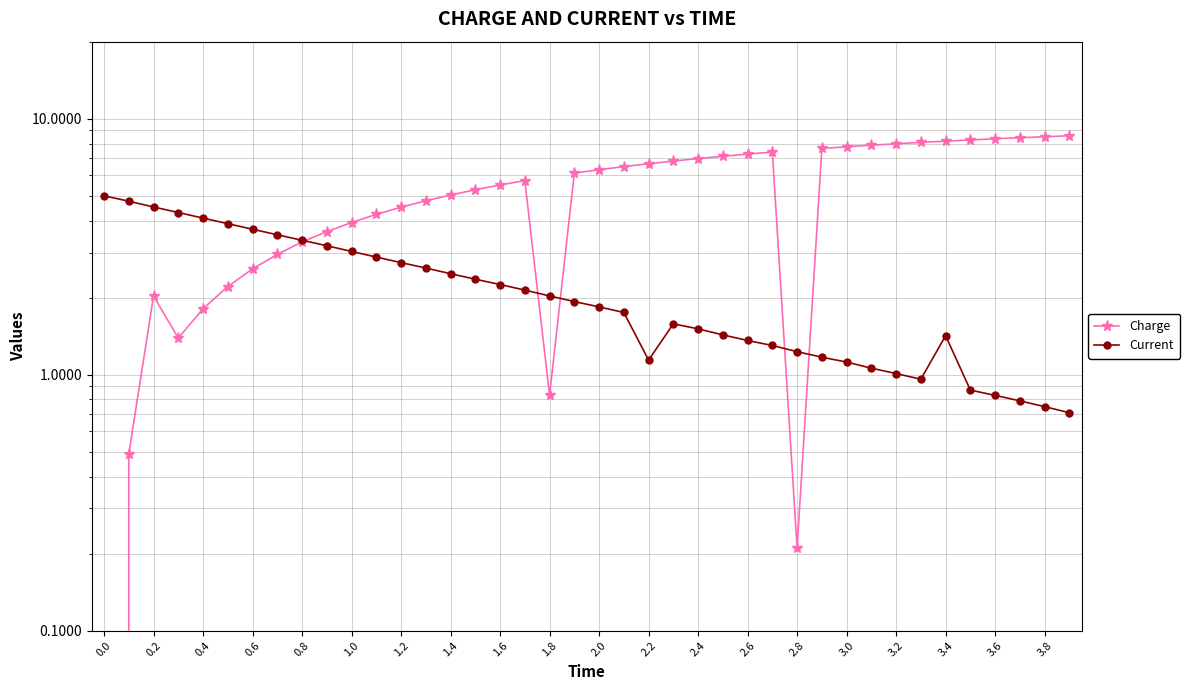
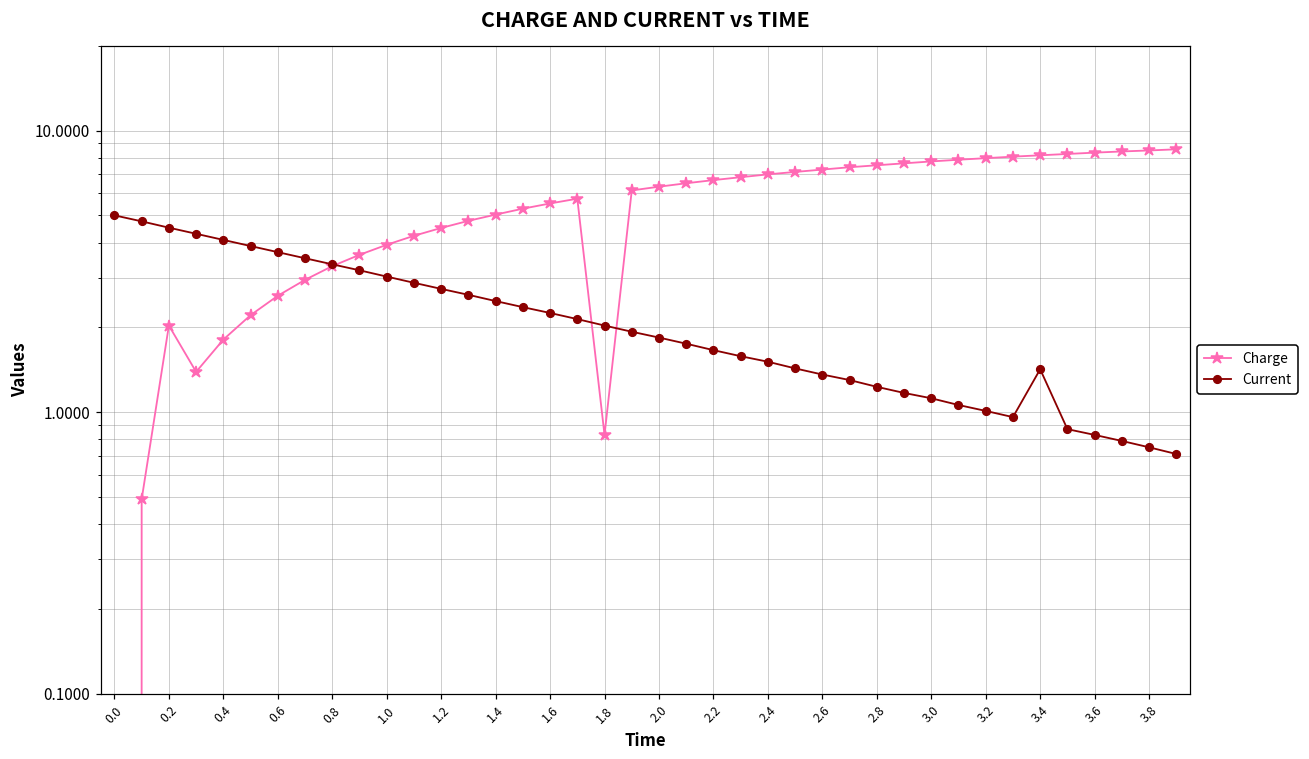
  {
    "Charge": {
      "0.2": 2.0,
      "0.4": 1.8,
      "0.6": 2.6,
      "1.0": 3.9,
      "1.2": 4.5,
      "1.4": 5.0,
      "1.6": 5.5,
      "1.8": 0.83,
      "2.0": 6.3,
      "2.2": 6.7,
      "2.4": 7.0,
      "2.6": 7.3,
-     "2.8": 0.21,
+     "2.8": 7.5,
      "3.0": 7.8,
      "3.2": 8.0,
      "3.4": 8.2,
      "3.6": 8.4,
      "3.8": 8.5
    },
    "Current": {
      "0.0": 5.0,
      "0.2": 4.5,
      "0.4": 4.1,
      "0.6": 3.7,
      "1.0": 3.0,
      "1.2": 2.7,
      "1.4": 2.5,
      "1.6": 2.3,
      "1.8": 2.0,
      "2.0": 1.8,
-     "2.2": 1.1,
+     "2.2": 1.7,
      "2.4": 1.5,
      "2.6": 1.4,
      "2.8": 1.2,
      "3.0": 1.1,
      "3.2": 1.0,
      "3.4": 1.4,
      "3.6": 0.83,
      "3.8": 0.75
    }
  }
